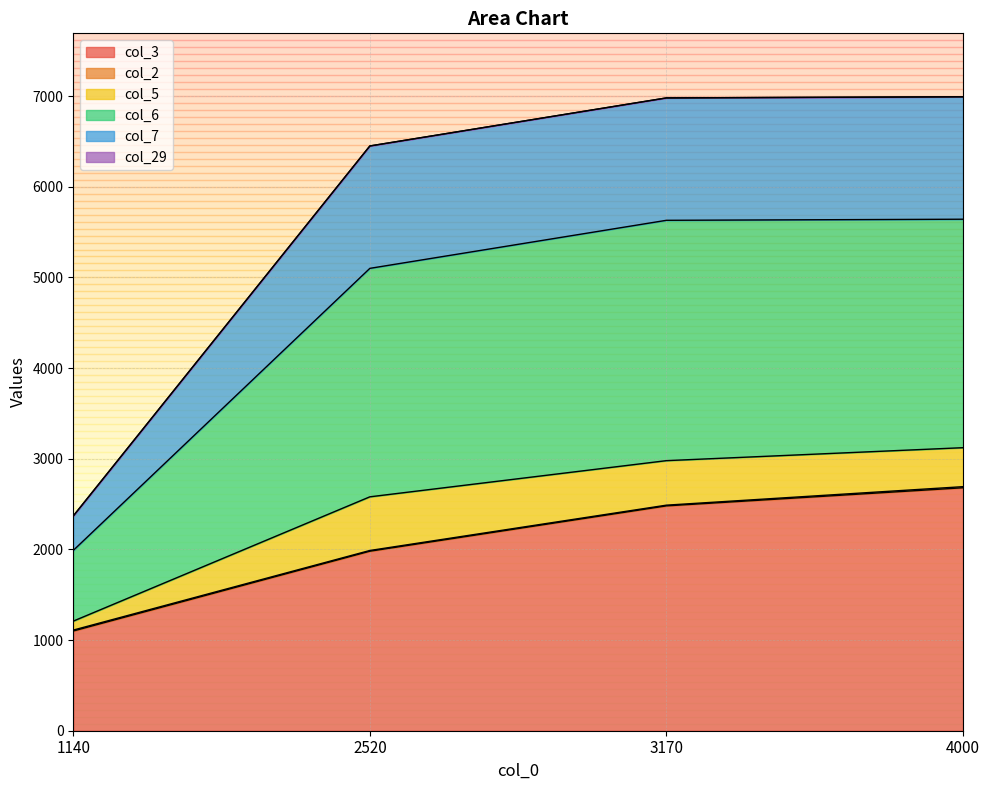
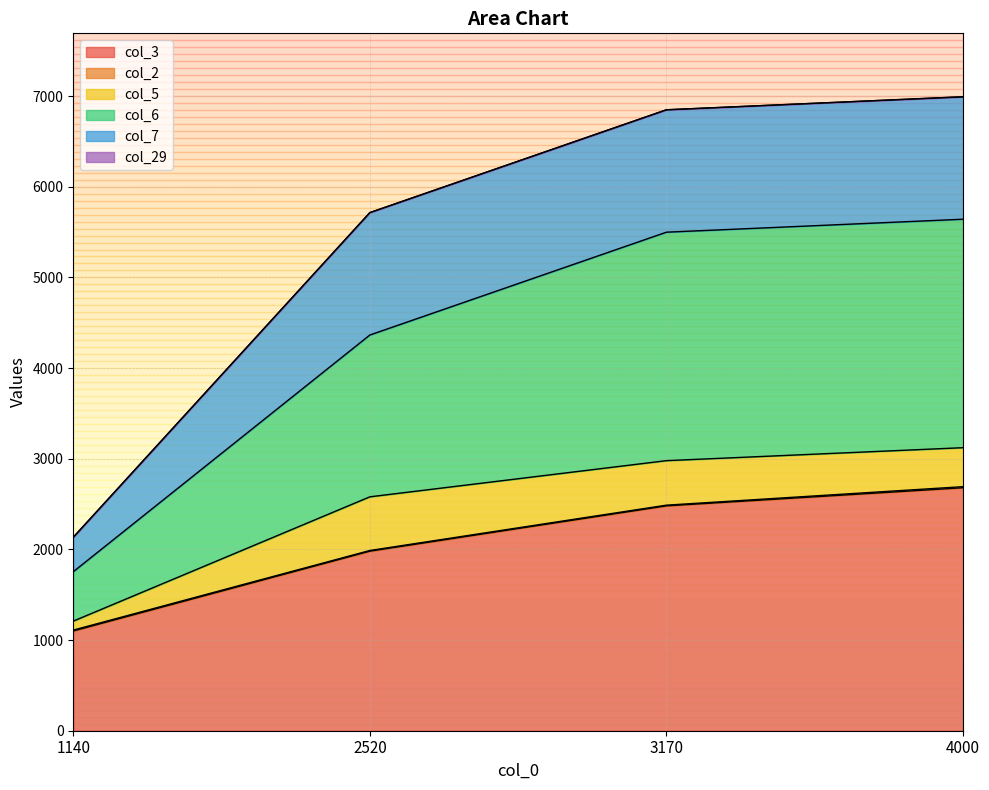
  {
    "col_5": {
      "1140": 100,
      "2520": 600,
      "3170": 500,
      "4000": 400
    },
    "col_6": {
-     "1140": 800,
-     "2520": 2500,
-     "3170": 2700,
+     "1140": 500,
+     "2520": 1800,
+     "3170": 2500,
      "4000": 2500
    },
    "col_29": {
      "4000": 1400
    }
  }
